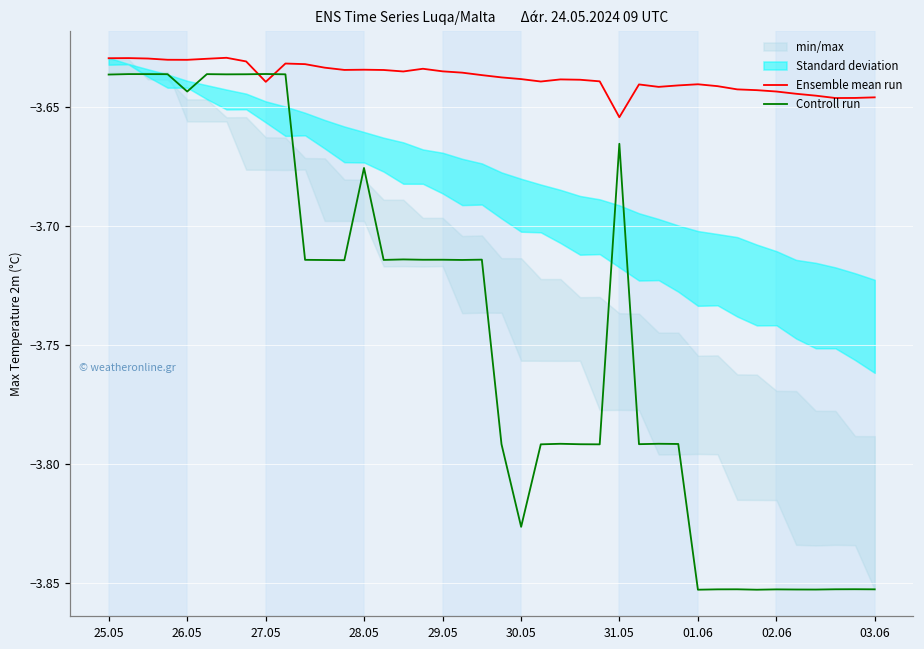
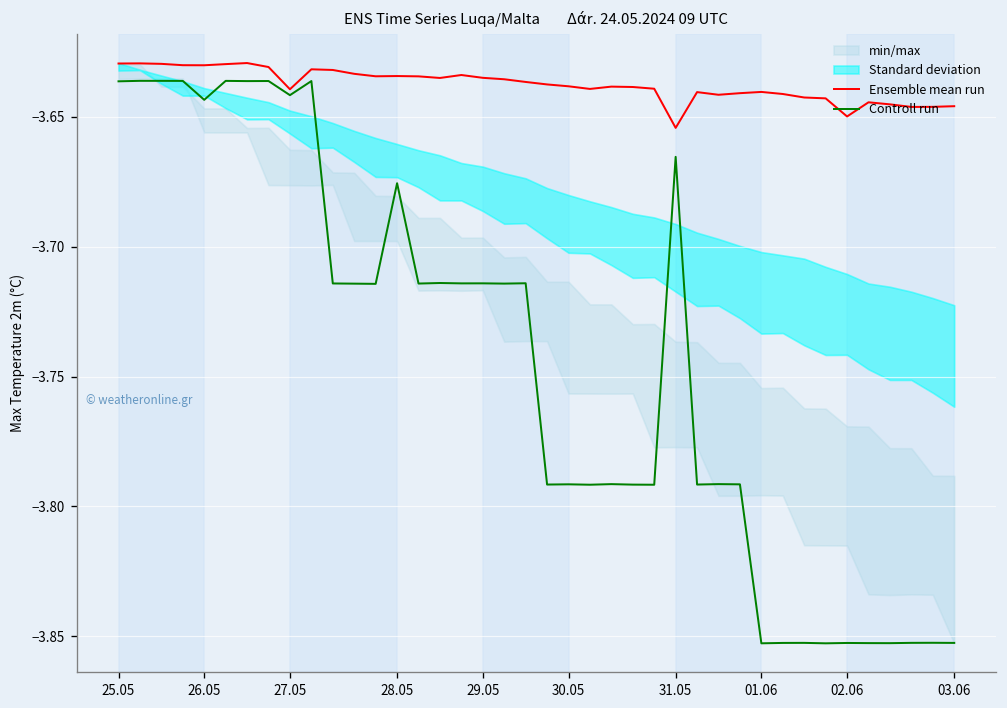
  {
    "Ensemble mean run": {
      "26.05": -3.630,
      "27.05": -3.639,
      "28.05": -3.634,
      "29.05": -3.635,
      "30.05": -3.638,
      "31.05": -3.654,
      "01.06": -3.640,
-     "02.06": -3.643,
+     "02.06": -3.650,
      "03.06": -3.646
    },
    "Controll run": {
      "25.05": -3.636,
      "26.05": -3.643,
-     "27.05": -3.636,
+     "27.05": -3.642,
      "28.05": -3.676,
      "29.05": -3.714,
-     "30.05": -3.826,
+     "30.05": -3.792,
      "31.05": -3.665,
      "01.06": -3.853,
      "02.06": -3.853,
      "03.06": -3.853
    }
  }
